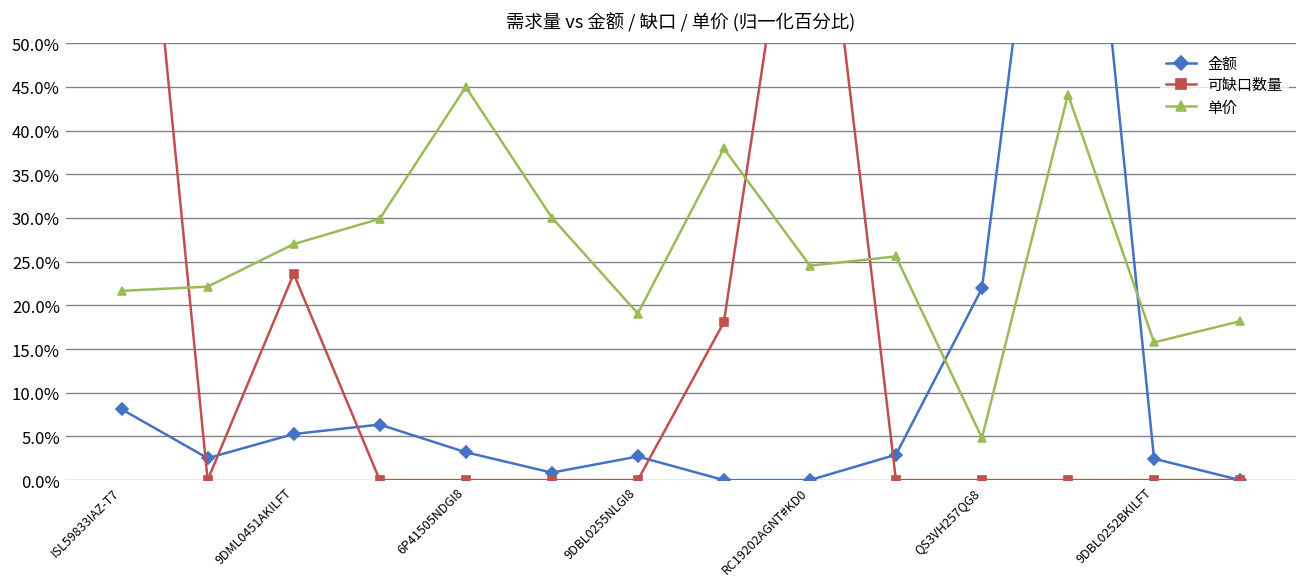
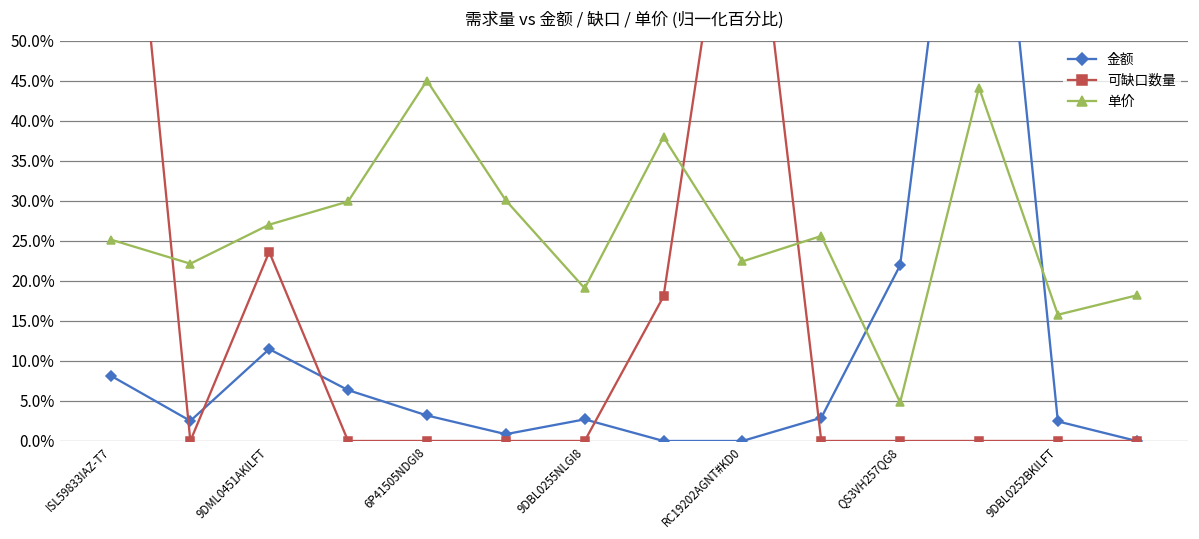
  {
    "金额": {
      "ISL59833IAZ-T7": "8%",
-     "9DML0451AKILFT": "5%",
+     "9DML0451AKILFT": "11%",
      "6P41505NDGI8": "3%",
      "9DBL0255NLGI8": "3%",
      "RC19202AGNT#KD0": "0%",
      "QS3VH257QG8": "22%",
      "9DBL0252BKILFT": "2%"
    },
    "可缺口数量": {
      "9DML0451AKILFT": "24%",
      "6P41505NDGI8": "0%",
      "9DBL0255NLGI8": "0%",
      "QS3VH257QG8": "0%",
      "9DBL0252BKILFT": "0%"
    },
    "单价": {
-     "ISL59833IAZ-T7": "22%",
+     "ISL59833IAZ-T7": "25%",
      "9DML0451AKILFT": "27%",
      "6P41505NDGI8": "45%",
      "9DBL0255NLGI8": "19%",
-     "RC19202AGNT#KD0": "25%",
+     "RC19202AGNT#KD0": "22%",
      "QS3VH257QG8": "5%",
      "9DBL0252BKILFT": "16%"
    }
  }
